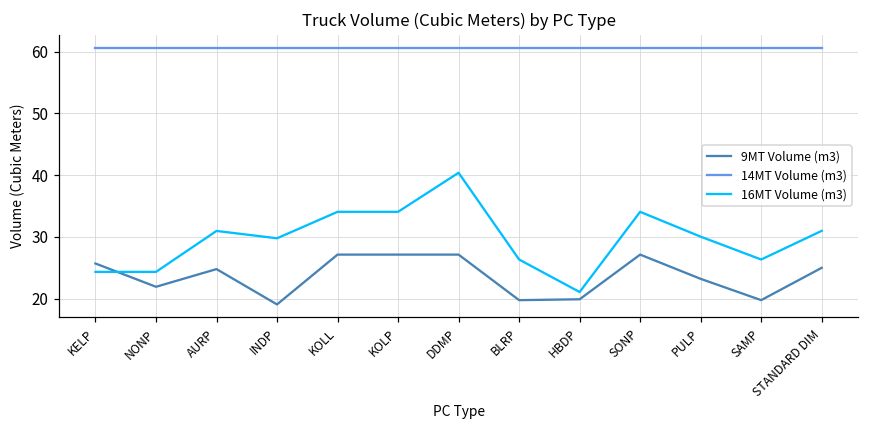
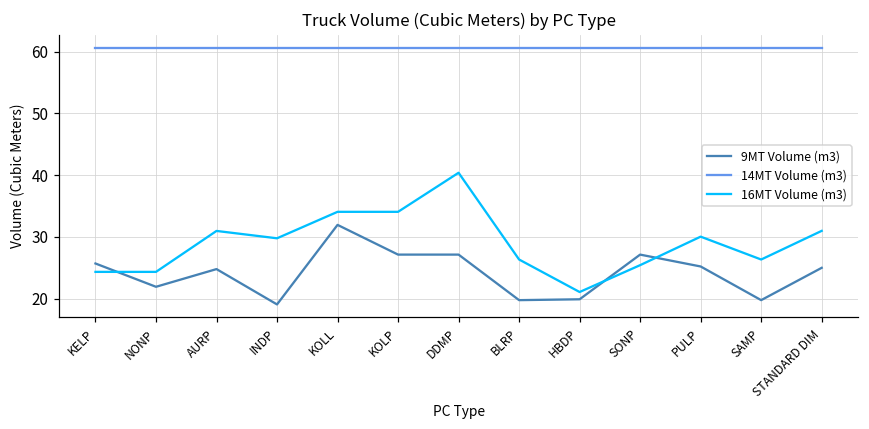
  {
    "9MT Volume (m3)": {
      "KELP": 26,
      "NONP": 22,
      "AURP": 25,
      "INDP": 19,
-     "KOLL": 27,
+     "KOLL": 32,
      "KOLP": 27,
      "DDMP": 27,
      "BLRP": 20,
      "HBDP": 20,
      "SONP": 27,
-     "PULP": 23,
+     "PULP": 25,
      "SAMP": 20,
      "STANDARD DIM": 25
    },
    "14MT Volume (m3)": {
      "KELP": 61,
      "NONP": 61,
      "AURP": 61,
      "INDP": 61,
      "KOLL": 61,
      "KOLP": 61,
      "DDMP": 61,
      "BLRP": 61,
      "HBDP": 61,
      "SONP": 61,
      "PULP": 61,
      "SAMP": 61,
      "STANDARD DIM": 61
    },
    "16MT Volume (m3)": {
      "KELP": 24,
      "NONP": 24,
      "AURP": 31,
      "INDP": 30,
      "KOLL": 34,
      "KOLP": 34,
      "DDMP": 40,
      "BLRP": 26,
      "HBDP": 21,
-     "SONP": 34,
+     "SONP": 25,
      "PULP": 30,
      "SAMP": 26,
      "STANDARD DIM": 31
    }
  }
